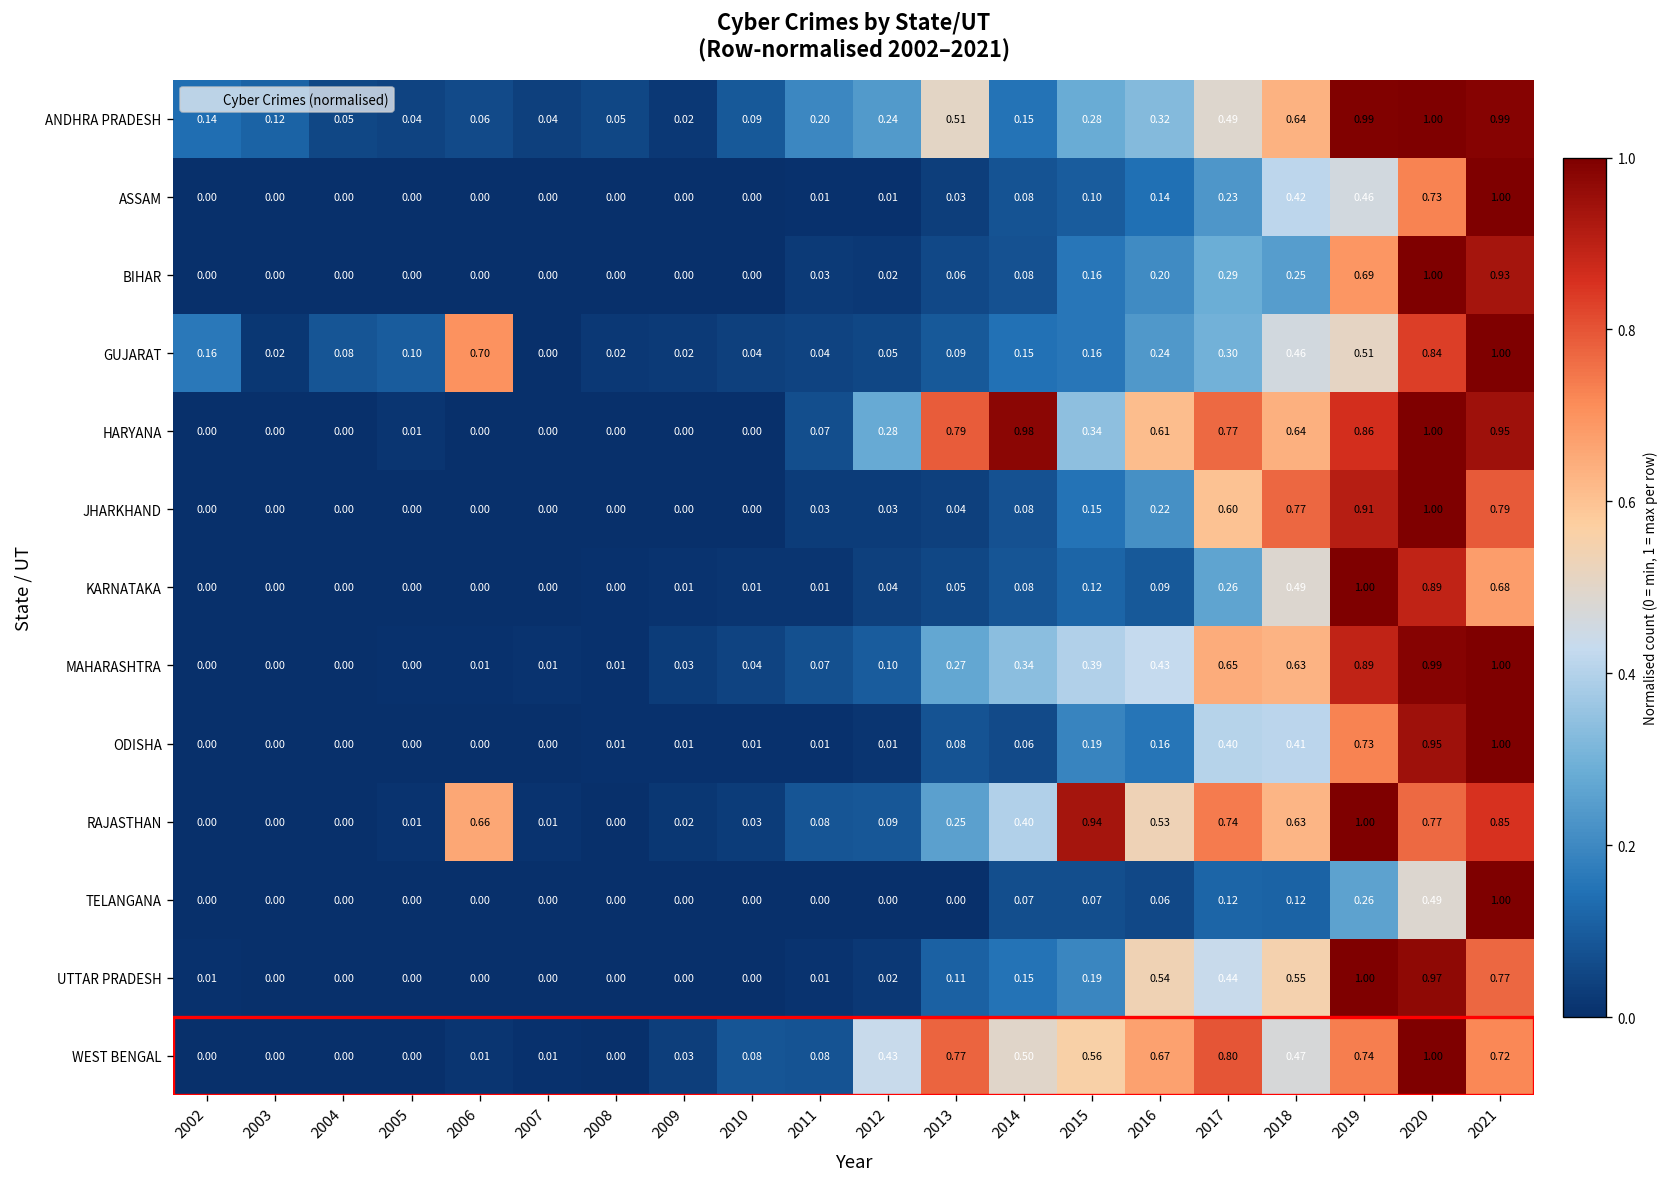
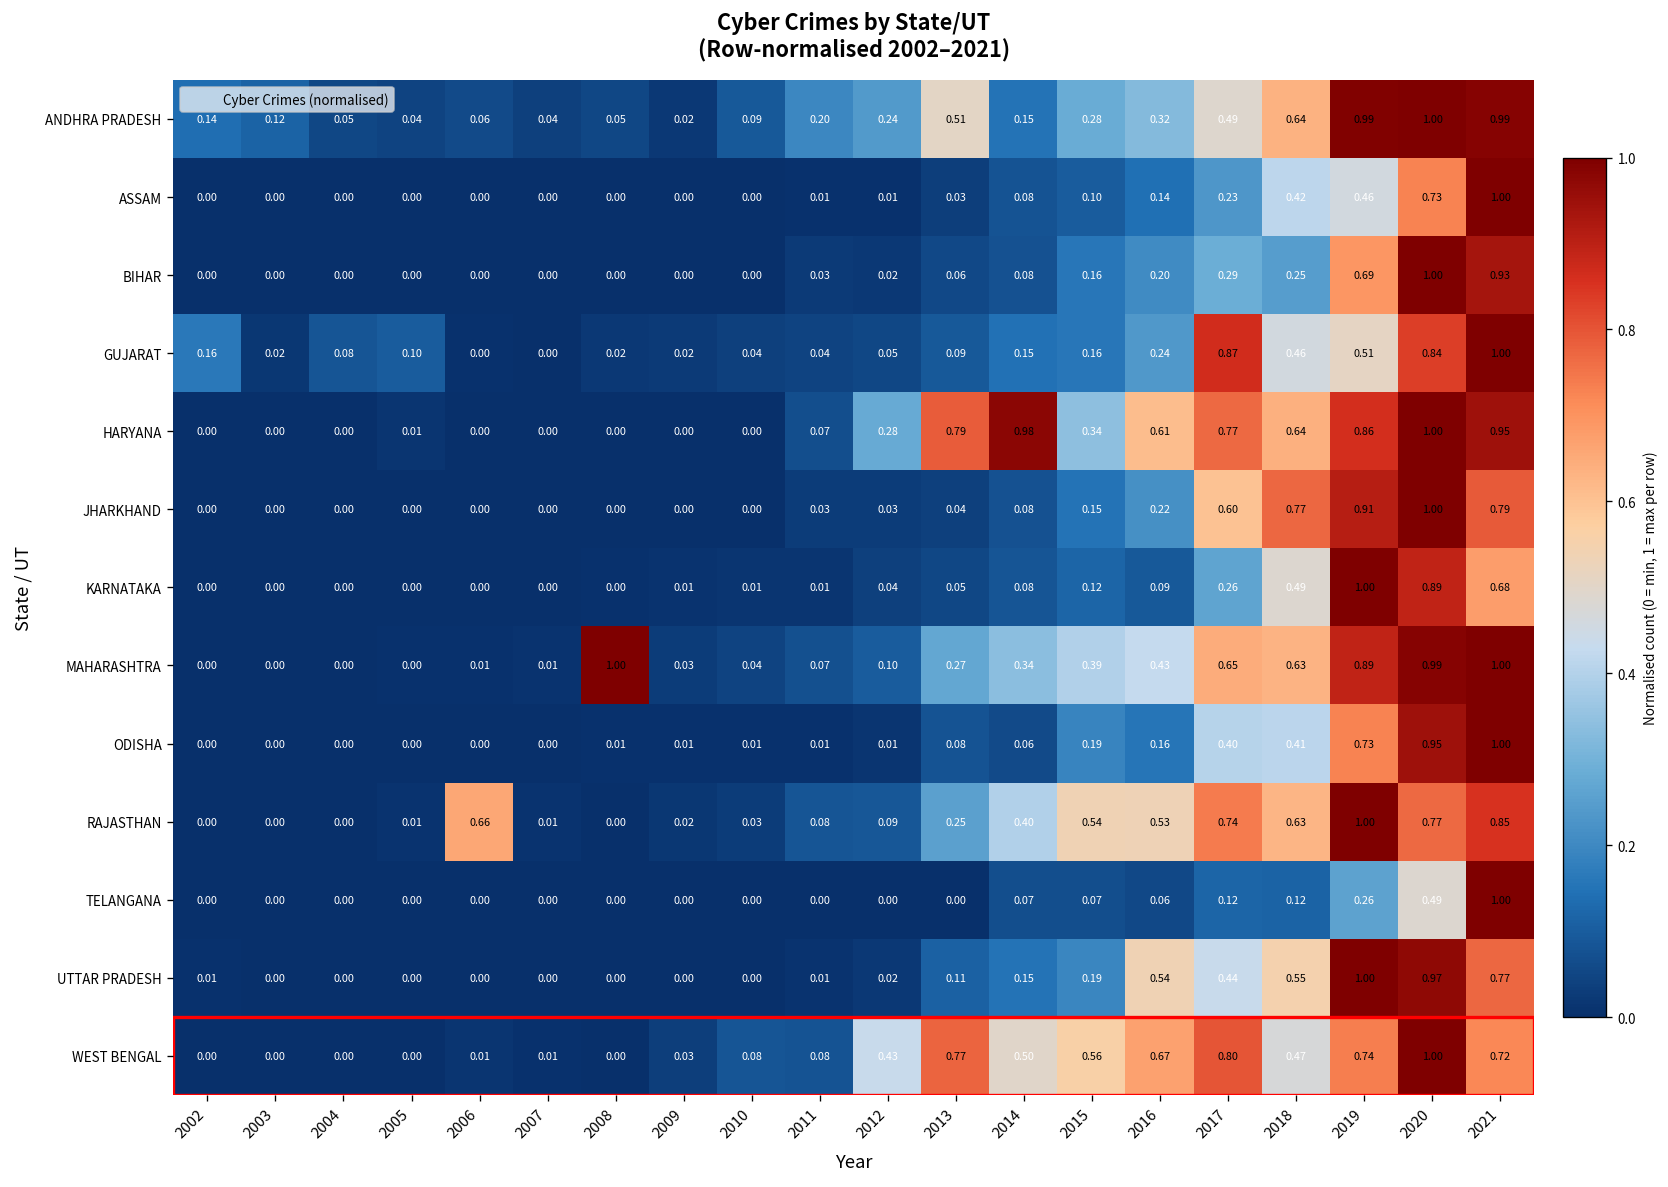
  {
    "GUJARAT": {
      "2002": 0.16,
      "2003": 0.02,
      "2004": 0.08,
      "2005": 0.10,
-     "2006": 0.70,
+     "2006": 0.00,
      "2007": 0.00,
      "2008": 0.02,
      "2009": 0.02,
      "2010": 0.04,
      "2011": 0.04,
      "2012": 0.05,
      "2013": 0.09,
      "2014": 0.15,
      "2015": 0.16,
      "2016": 0.24,
-     "2017": 0.30,
+     "2017": 0.87,
      "2019": 0.51,
      "2020": 0.84,
      "2021": 1.00
    },
    "MAHARASHTRA": {
      "2002": 0.00,
      "2003": 0.00,
      "2004": 0.00,
      "2005": 0.00,
      "2006": 0.01,
      "2007": 0.01,
-     "2008": 0.01,
+     "2008": 1.00,
      "2009": 0.03,
      "2010": 0.04,
      "2011": 0.07,
      "2012": 0.10,
      "2013": 0.27,
      "2014": 0.34,
      "2015": 0.39,
      "2016": 0.43,
      "2017": 0.65,
      "2018": 0.63,
      "2019": 0.89,
      "2020": 0.99,
      "2021": 1.00
    },
    "RAJASTHAN": {
      "2002": 0.00,
      "2003": 0.00,
      "2004": 0.00,
      "2005": 0.01,
      "2006": 0.66,
      "2007": 0.01,
      "2008": 0.00,
      "2009": 0.02,
      "2010": 0.03,
      "2011": 0.08,
      "2012": 0.09,
      "2013": 0.25,
      "2014": 0.40,
-     "2015": 0.94,
+     "2015": 0.54,
      "2016": 0.53,
      "2017": 0.74,
      "2018": 0.63,
      "2019": 1.00,
      "2020": 0.77,
      "2021": 0.85
    }
  }
